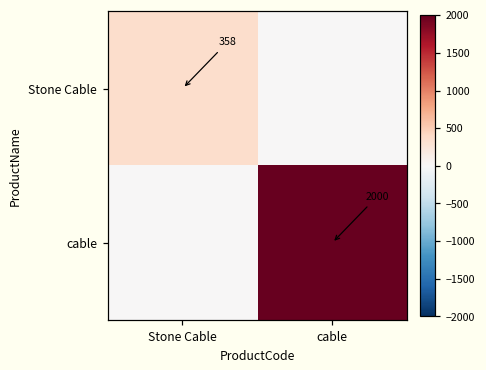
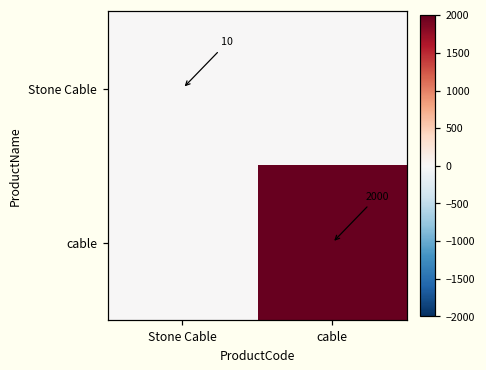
  {
    "Stone Cable": {
-     "Stone Cable": 358
+     "Stone Cable": 10
    },
    "cable": {
      "cable": 2000
    }
  }
